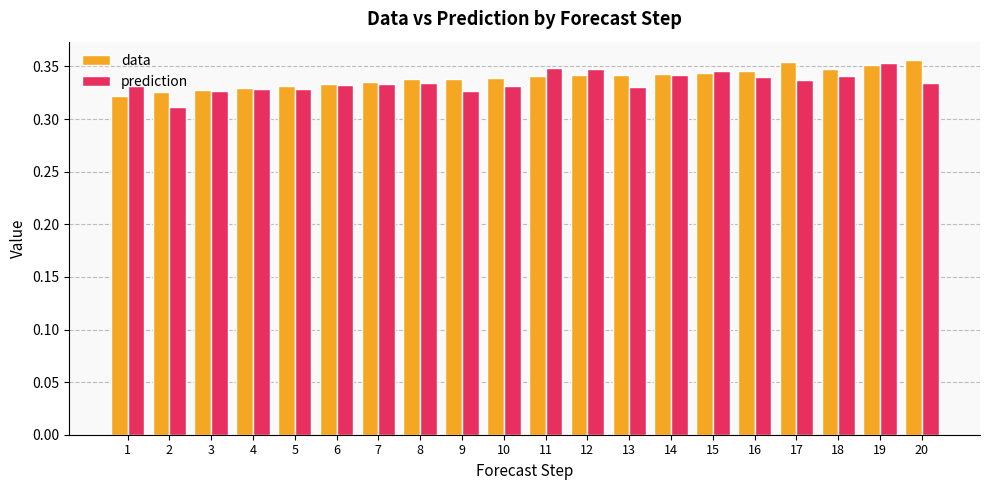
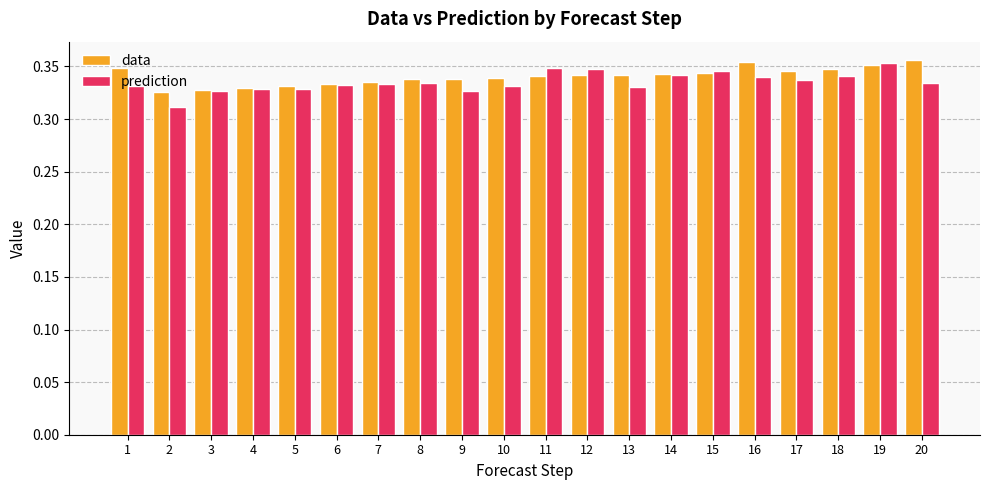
  {
    "data": {
-     "1": 0.322,
+     "1": 0.349,
      "2": 0.325,
      "3": 0.328,
      "4": 0.330,
      "5": 0.332,
      "6": 0.333,
      "7": 0.336,
      "8": 0.338,
      "9": 0.338,
      "10": 0.339,
      "11": 0.341,
      "12": 0.342,
      "13": 0.342,
      "14": 0.343,
      "15": 0.344,
-     "16": 0.346,
-     "17": 0.354,
+     "16": 0.354,
+     "17": 0.346,
      "18": 0.348,
      "19": 0.351,
      "20": 0.356
    },
    "prediction": {
      "1": 0.331,
      "2": 0.311,
      "3": 0.326,
      "4": 0.329,
      "5": 0.329,
      "6": 0.333,
      "7": 0.333,
      "8": 0.334,
      "9": 0.326,
      "10": 0.331,
      "11": 0.349,
      "12": 0.348,
      "13": 0.331,
      "14": 0.342,
      "15": 0.346,
      "16": 0.340,
      "17": 0.337,
      "18": 0.341,
      "19": 0.353,
      "20": 0.334
    }
  }
